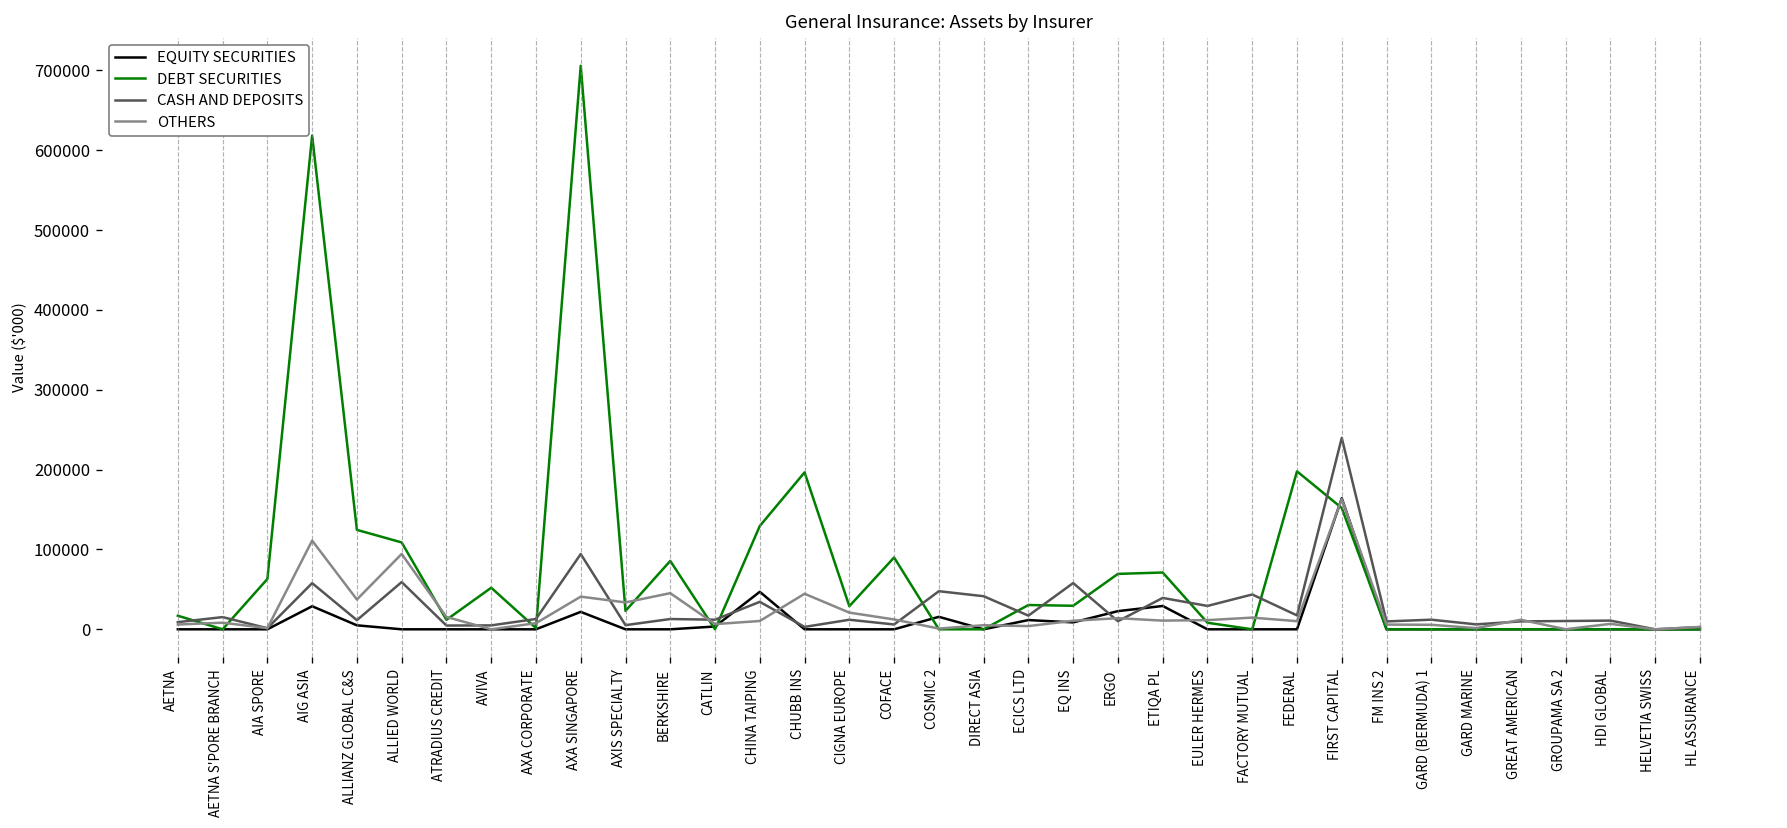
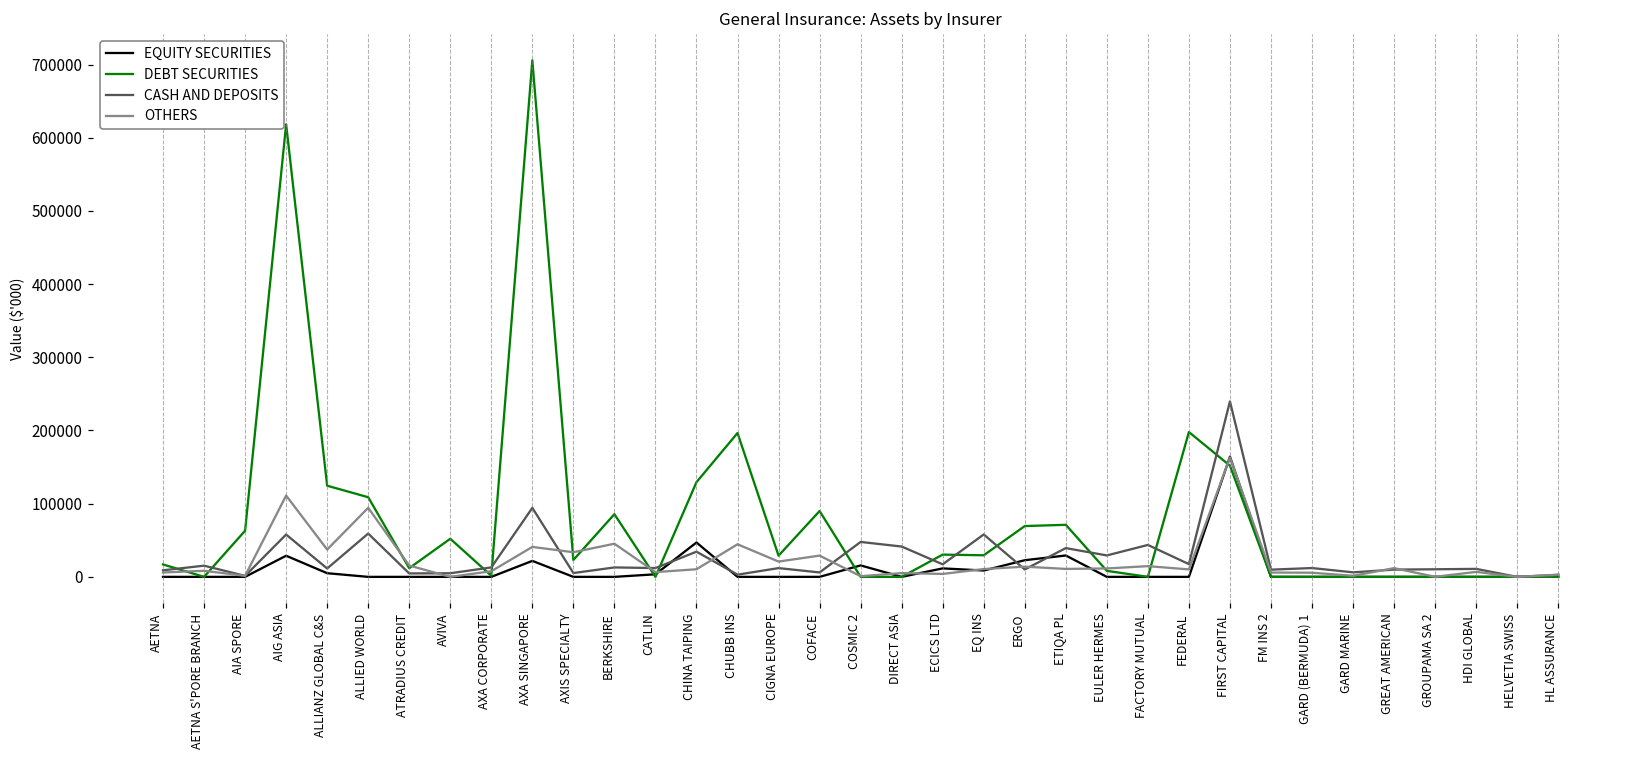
  {
    "EQUITY SECURITIES": {
      "AETNA": 0,
      "AIG ASIA": 30000,
      "ALLIANZ GLOBAL C&S": 10000,
      "ALLIED WORLD": 0,
      "ATRADIUS CREDIT": 0,
      "AXA SINGAPORE": 20000,
      "AXIS SPECIALTY": 0,
      "BERKSHIRE": 0,
      "CHINA TAIPING": 50000,
      "CIGNA EUROPE": 0,
      "COFACE": 0,
      "COSMIC 2": 20000,
      "ECICS LTD": 10000,
      "ERGO": 20000,
      "ETIQA PL": 30000,
      "EULER HERMES": 0,
      "FEDERAL": 0
    },
    "DEBT SECURITIES": {
      "AETNA": 20000,
      "AIA SPORE": 60000,
      "AIG ASIA": 620000,
      "ALLIANZ GLOBAL C&S": 120000,
      "ALLIED WORLD": 110000,
      "AVIVA": 50000,
      "AXA SINGAPORE": 710000,
      "AXIS SPECIALTY": 20000,
      "BERKSHIRE": 90000,
      "CHINA TAIPING": 130000,
      "CHUBB INS": 200000,
      "CIGNA EUROPE": 30000,
      "COFACE": 90000,
      "ECICS LTD": 30000,
      "EQ INS": 30000,
      "ERGO": 70000,
      "ETIQA PL": 70000,
      "FEDERAL": 200000,
      "FIRST CAPITAL": 150000
    },
    "CASH AND DEPOSITS": {
      "AETNA S'PORE BRANCH": 20000,
      "AIG ASIA": 60000,
      "ALLIANZ GLOBAL C&S": 10000,
      "ALLIED WORLD": 60000,
      "ATRADIUS CREDIT": 0,
      "AVIVA": 0,
      "AXA CORPORATE": 10000,
      "AXA SINGAPORE": 90000,
      "AXIS SPECIALTY": 10000,
      "BERKSHIRE": 10000,
      "CATLIN": 10000,
      "CHINA TAIPING": 30000,
      "CIGNA EUROPE": 10000,
      "COFACE": 10000,
      "COSMIC 2": 50000,
      "DIRECT ASIA": 40000,
      "ECICS LTD": 20000,
      "EQ INS": 60000,
      "ERGO": 10000,
      "ETIQA PL": 40000,
      "EULER HERMES": 30000,
      "FACTORY MUTUAL": 40000,
      "FEDERAL": 20000,
      "FIRST CAPITAL": 240000,
      "FM INS 2": 10000,
      "GARD (BERMUDA) 1": 10000,
      "GARD MARINE": 10000,
      "GROUPAMA SA 2": 10000,
      "HDI GLOBAL": 10000
    },
    "OTHERS": {
      "AETNA S'PORE BRANCH": 10000,
      "AIG ASIA": 110000,
      "ALLIANZ GLOBAL C&S": 40000,
      "ALLIED WORLD": 90000,
      "AXA CORPORATE": 10000,
      "AXA SINGAPORE": 40000,
      "AXIS SPECIALTY": 30000,
      "BERKSHIRE": 50000,
      "CHINA TAIPING": 10000,
      "CHUBB INS": 40000,
      "CIGNA EUROPE": 20000,
-     "COFACE": 10000,
+     "COFACE": 30000,
      "DIRECT ASIA": 10000,
      "ECICS LTD": 0,
      "ERGO": 10000,
      "ETIQA PL": 10000,
      "FACTORY MUTUAL": 10000,
      "FEDERAL": 10000,
      "FM INS 2": 10000,
      "GARD (BERMUDA) 1": 10000,
      "HDI GLOBAL": 10000
    }
  }
